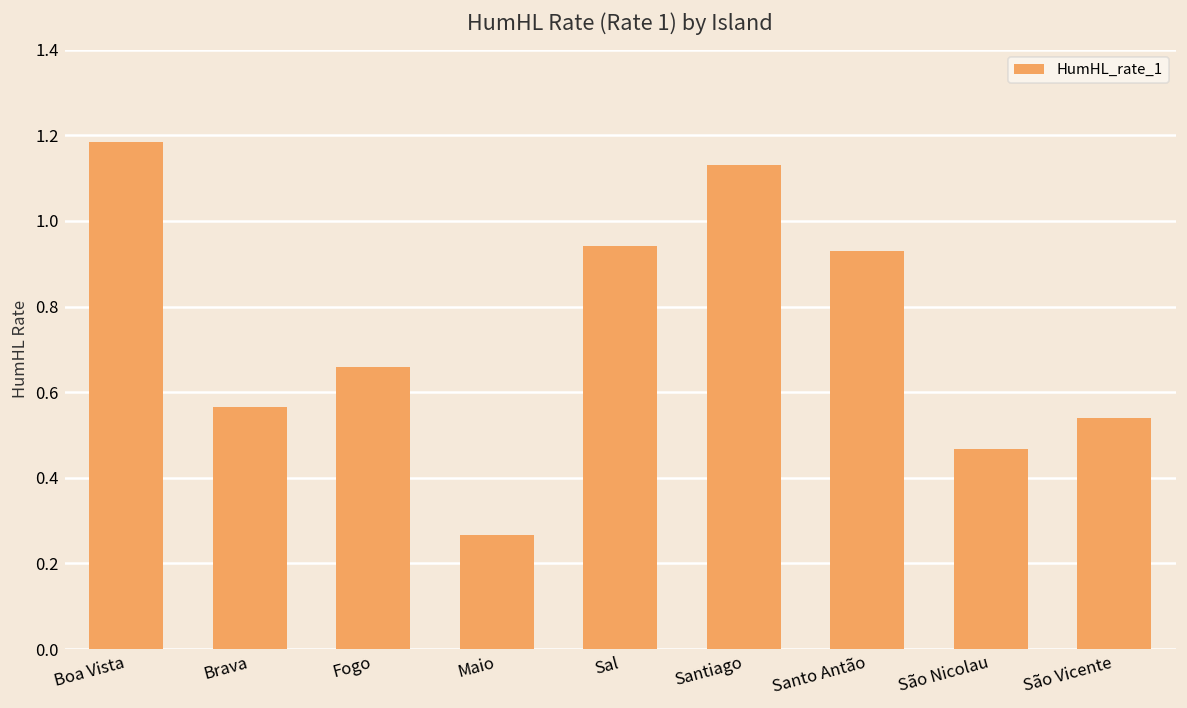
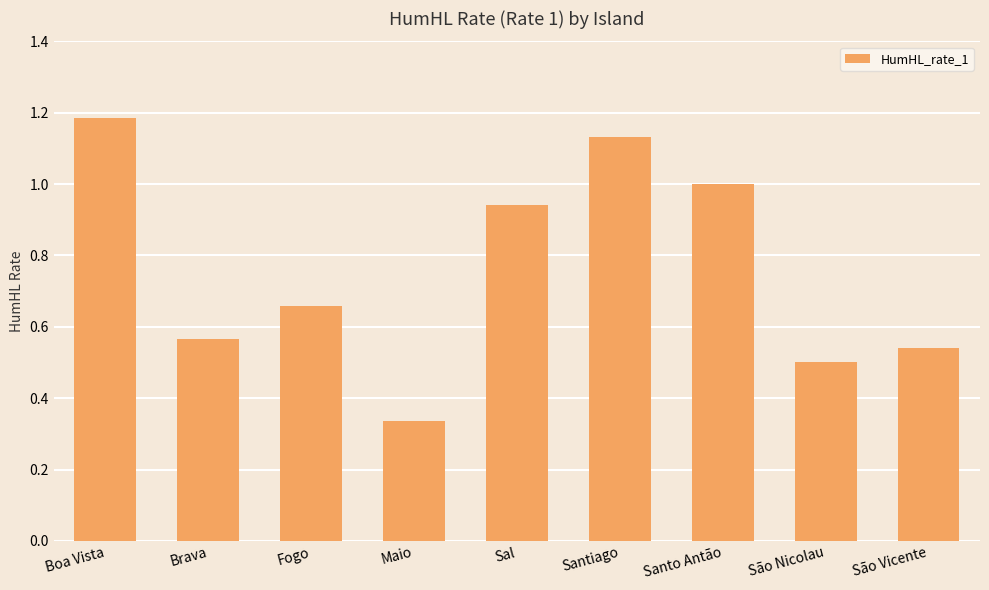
  {
    "Boa Vista": 1.18,
    "Brava": 0.57,
    "Fogo": 0.66,
-   "Maio": 0.27,
+   "Maio": 0.34,
    "Sal": 0.94,
    "Santiago": 1.13,
-   "Santo Antão": 0.93,
-   "São Nicolau": 0.47,
+   "Santo Antão": 1.00,
+   "São Nicolau": 0.50,
    "São Vicente": 0.54
  }
